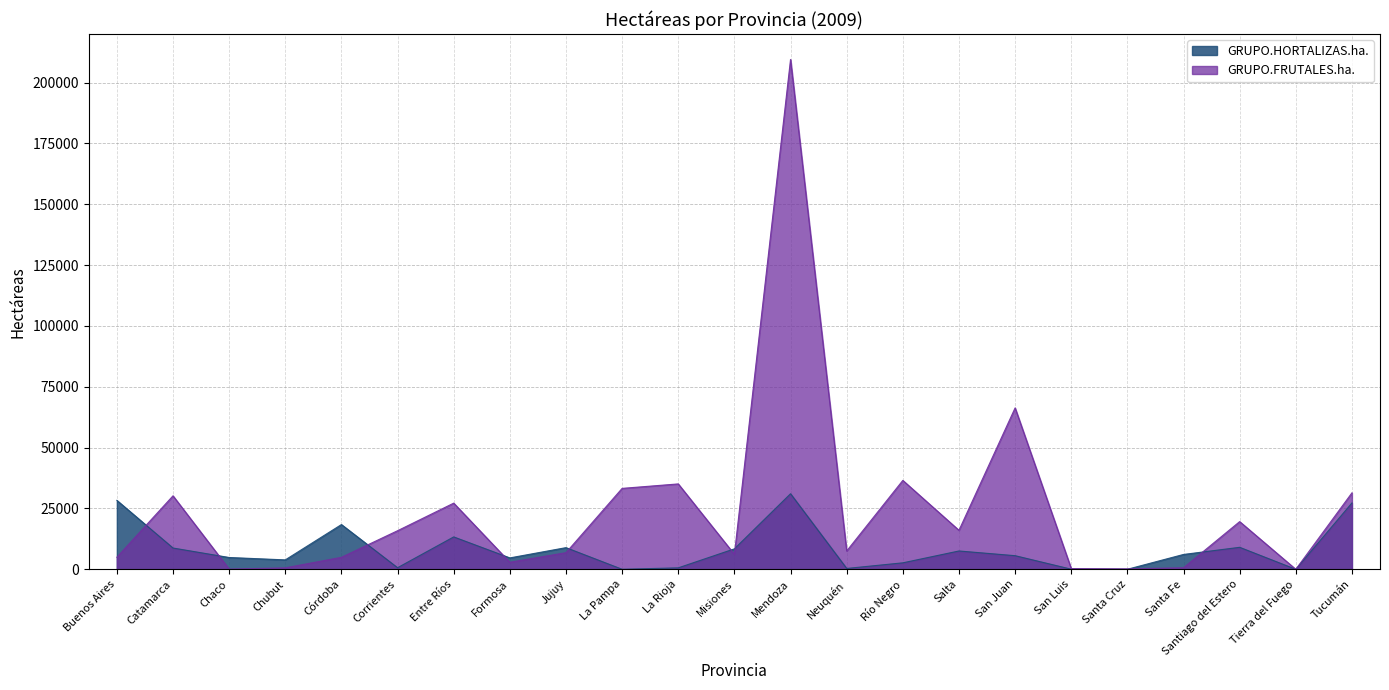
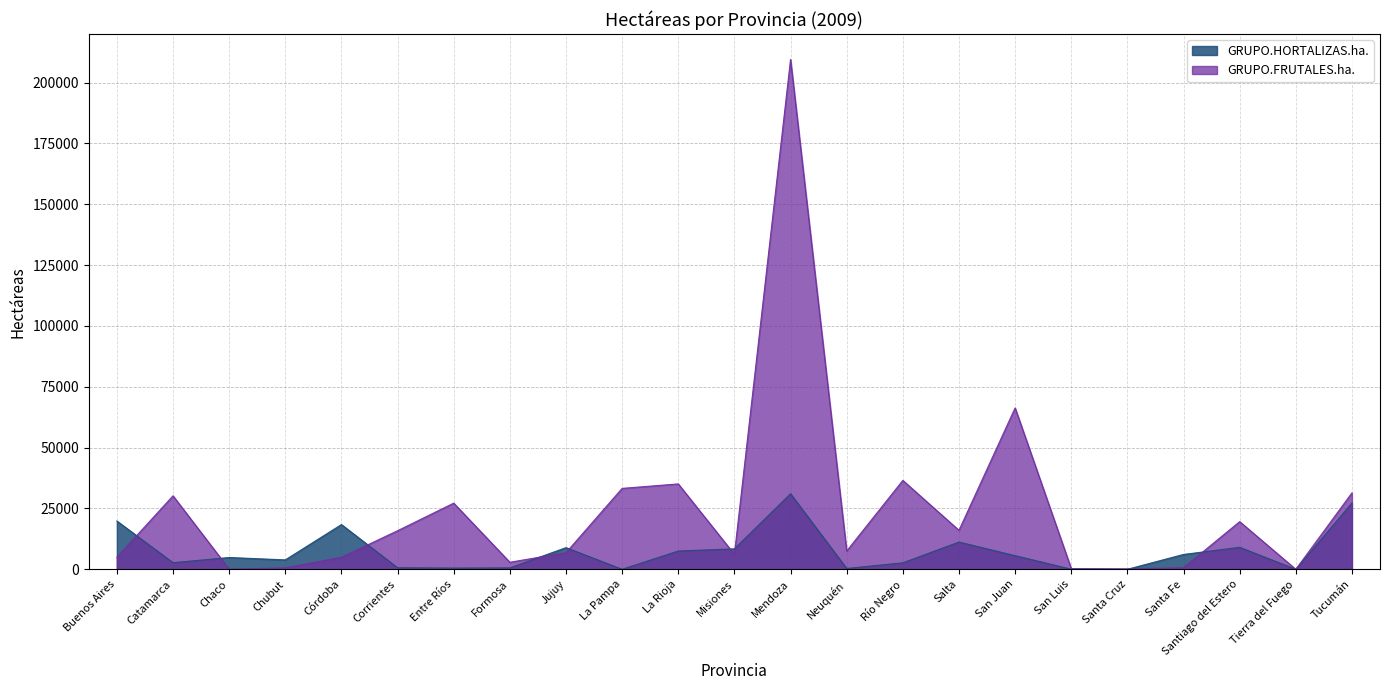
  {
    "GRUPO.HORTALIZAS.ha.": {
-     "Buenos Aires": 28000,
-     "Catamarca": 9000,
+     "Buenos Aires": 20000,
+     "Catamarca": 3000,
      "Chaco": 5000,
      "Chubut": 4000,
      "Córdoba": 18000,
      "Corrientes": 1000,
-     "Entre Ríos": 13000,
-     "Formosa": 5000,
+     "Entre Ríos": 1000,
+     "Formosa": 1000,
      "Jujuy": 9000,
      "La Pampa": 0,
-     "La Rioja": 1000,
+     "La Rioja": 8000,
      "Misiones": 8000,
      "Mendoza": 31000,
      "Neuquén": 0,
      "Río Negro": 3000,
-     "Salta": 8000,
+     "Salta": 11000,
      "San Juan": 6000,
      "Santa Fe": 6000,
      "Santiago del Estero": 9000,
      "Tucumán": 27000
    },
    "GRUPO.FRUTALES.ha.": {
      "Buenos Aires": 5000,
      "Catamarca": 30000,
      "Chaco": 0,
      "Chubut": 1000,
      "Córdoba": 5000,
      "Corrientes": 16000,
      "Entre Ríos": 27000,
      "Formosa": 3000,
      "Jujuy": 7000,
      "La Pampa": 33000,
      "La Rioja": 35000,
      "Misiones": 6000,
      "Mendoza": 209000,
      "Neuquén": 8000,
      "Río Negro": 37000,
      "Salta": 16000,
      "San Juan": 66000,
      "Santa Fe": 1000,
      "Santiago del Estero": 20000,
      "Tucumán": 31000
    }
  }
